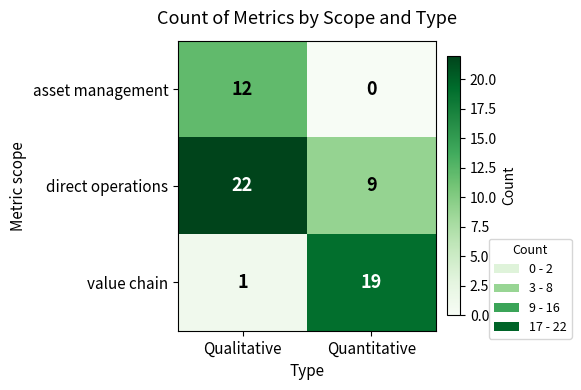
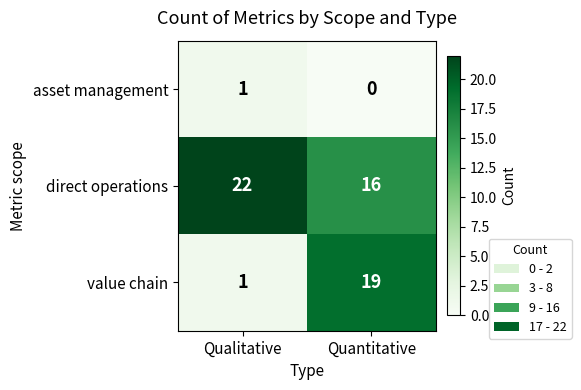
  {
    "asset management": {
-     "Qualitative": 12,
+     "Qualitative": 1,
      "Quantitative": 0
    },
    "direct operations": {
      "Qualitative": 22,
-     "Quantitative": 9
+     "Quantitative": 16
    },
    "value chain": {
      "Qualitative": 1,
      "Quantitative": 19
    }
  }
